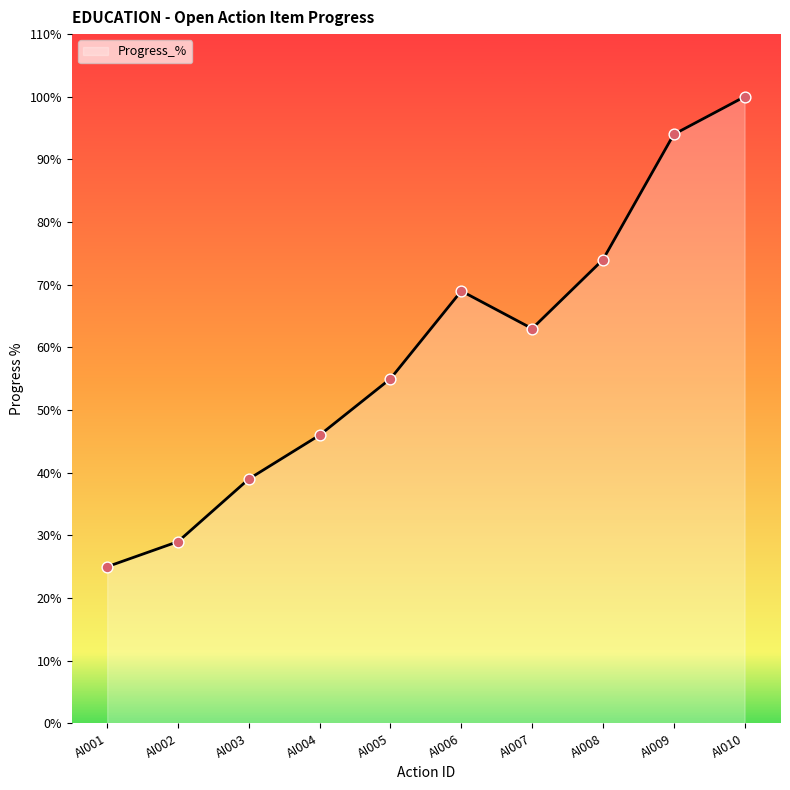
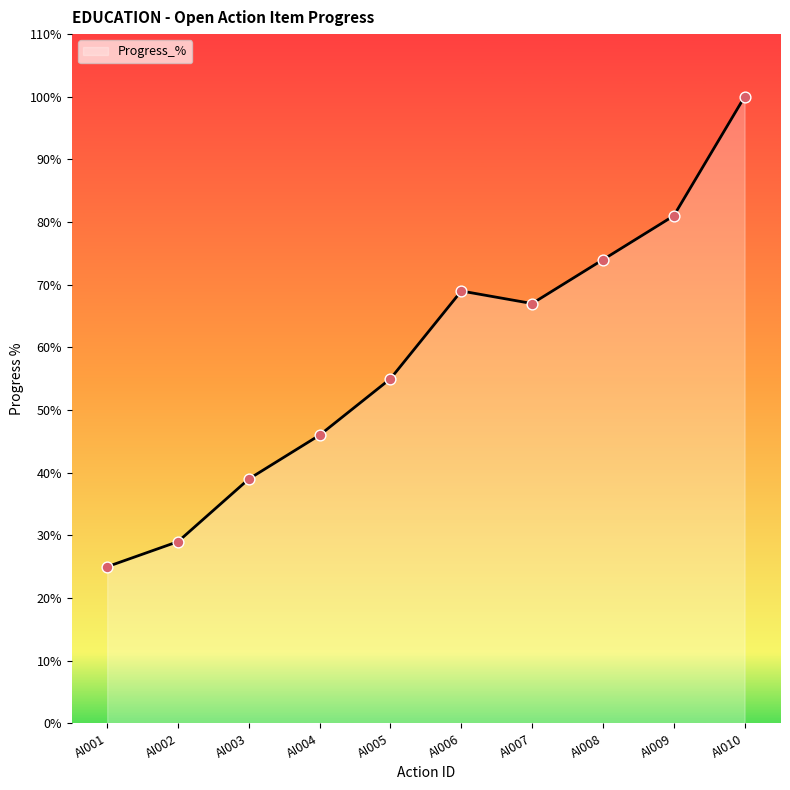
  {
    "AI001": "25%",
    "AI002": "29%",
    "AI003": "39%",
    "AI004": "46%",
    "AI005": "55%",
    "AI006": "69%",
-   "AI007": "63%",
+   "AI007": "67%",
    "AI008": "74%",
-   "AI009": "94%",
+   "AI009": "81%",
    "AI010": "100%"
  }
